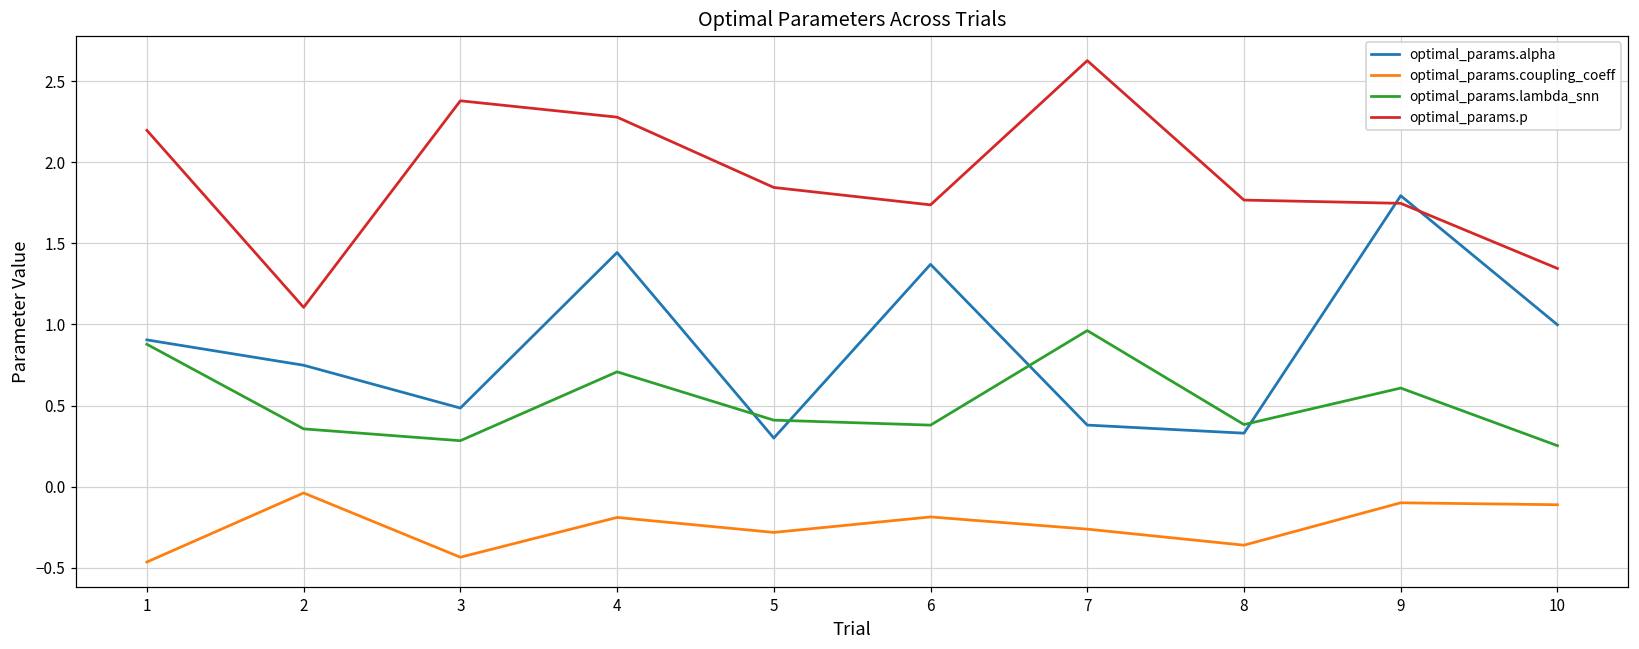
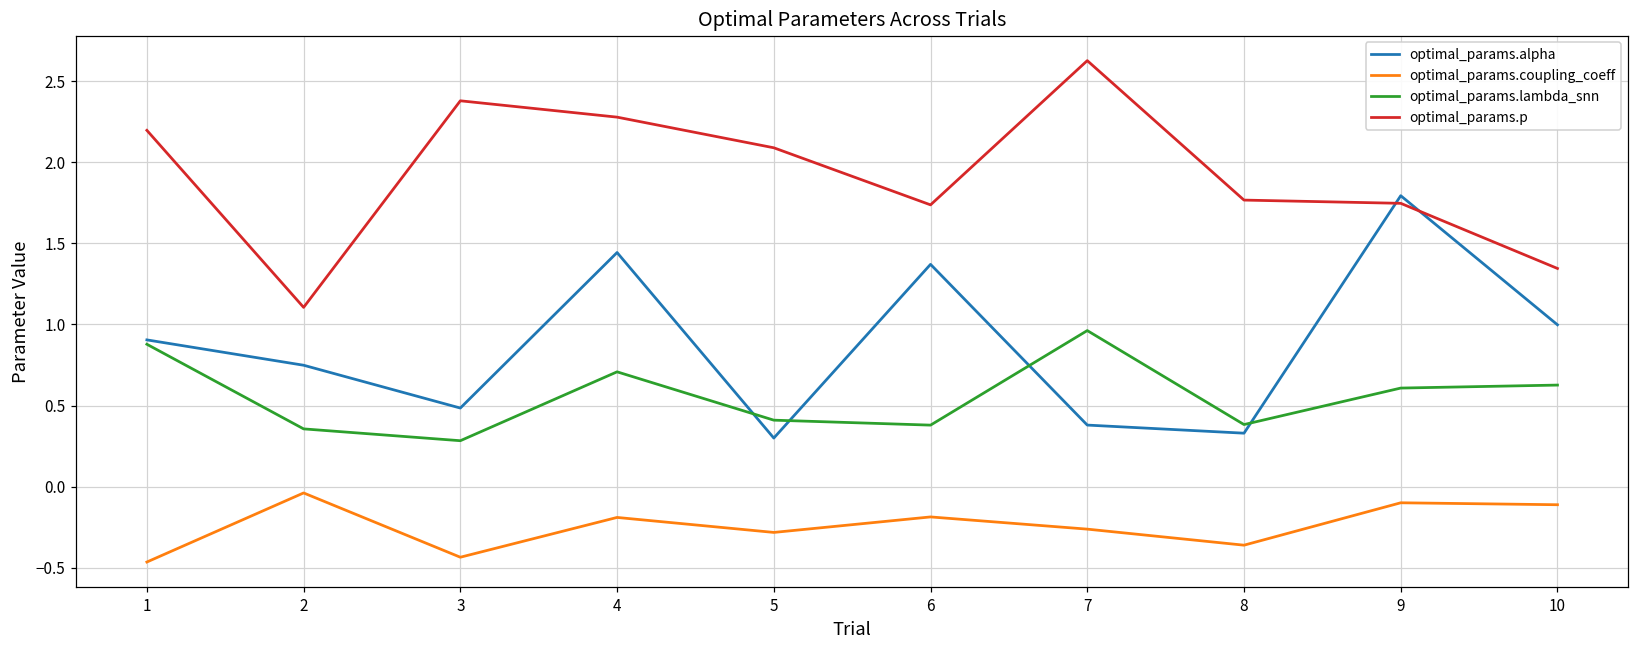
  {
    "optimal_params.alpha": {
      "1": 0.90,
      "2": 0.75,
      "3": 0.48,
      "4": 1.44,
      "5": 0.30,
      "6": 1.37,
      "7": 0.38,
      "8": 0.33,
      "9": 1.79,
      "10": 1.00
    },
    "optimal_params.coupling_coeff": {
      "1": -0.46,
      "2": -0.04,
      "3": -0.43,
      "4": -0.19,
      "5": -0.28,
      "6": -0.19,
      "7": -0.26,
      "8": -0.36,
      "9": -0.10,
      "10": -0.11
    },
    "optimal_params.lambda_snn": {
      "1": 0.88,
      "2": 0.36,
      "3": 0.28,
      "4": 0.71,
      "5": 0.41,
      "6": 0.38,
      "7": 0.96,
      "8": 0.38,
      "9": 0.61,
-     "10": 0.25
+     "10": 0.63
    },
    "optimal_params.p": {
      "1": 2.20,
      "2": 1.11,
      "3": 2.38,
      "4": 2.28,
-     "5": 1.84,
+     "5": 2.09,
      "6": 1.74,
      "7": 2.63,
      "8": 1.77,
      "9": 1.75,
      "10": 1.34
    }
  }
